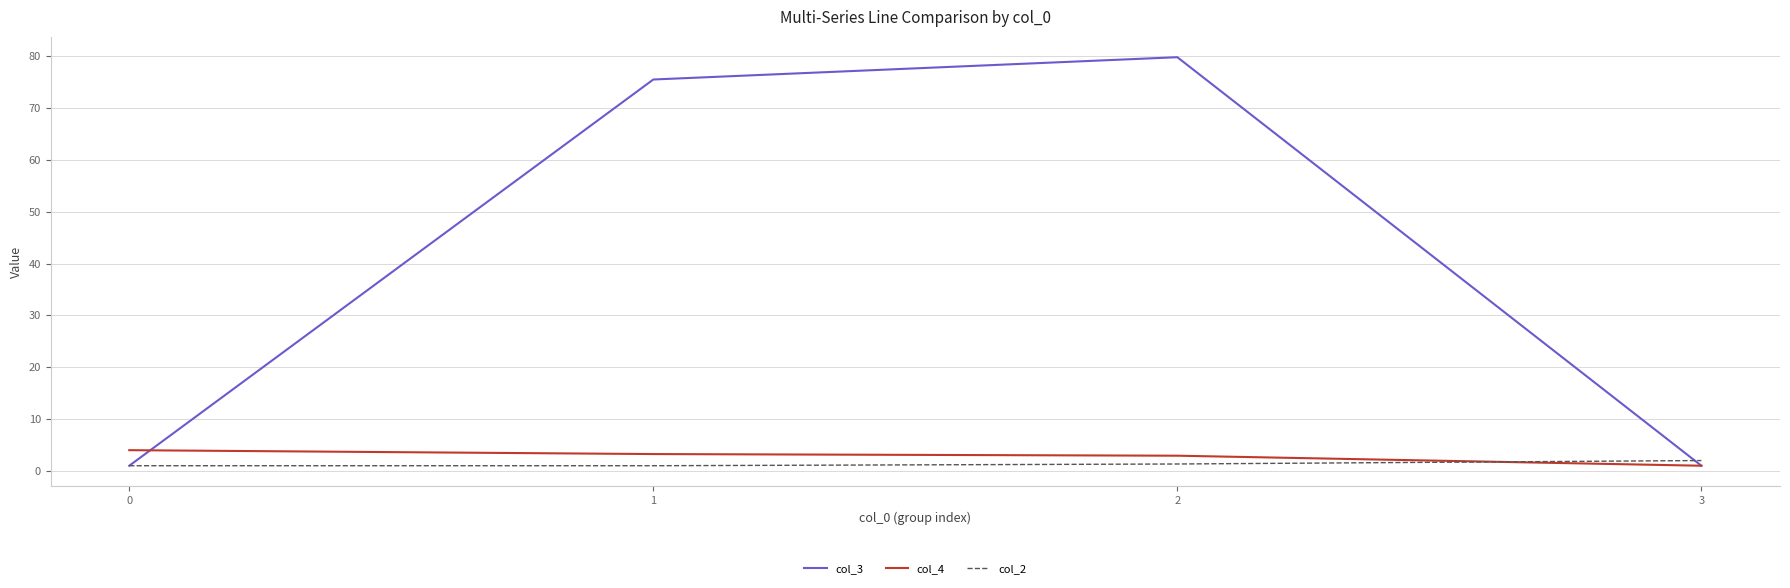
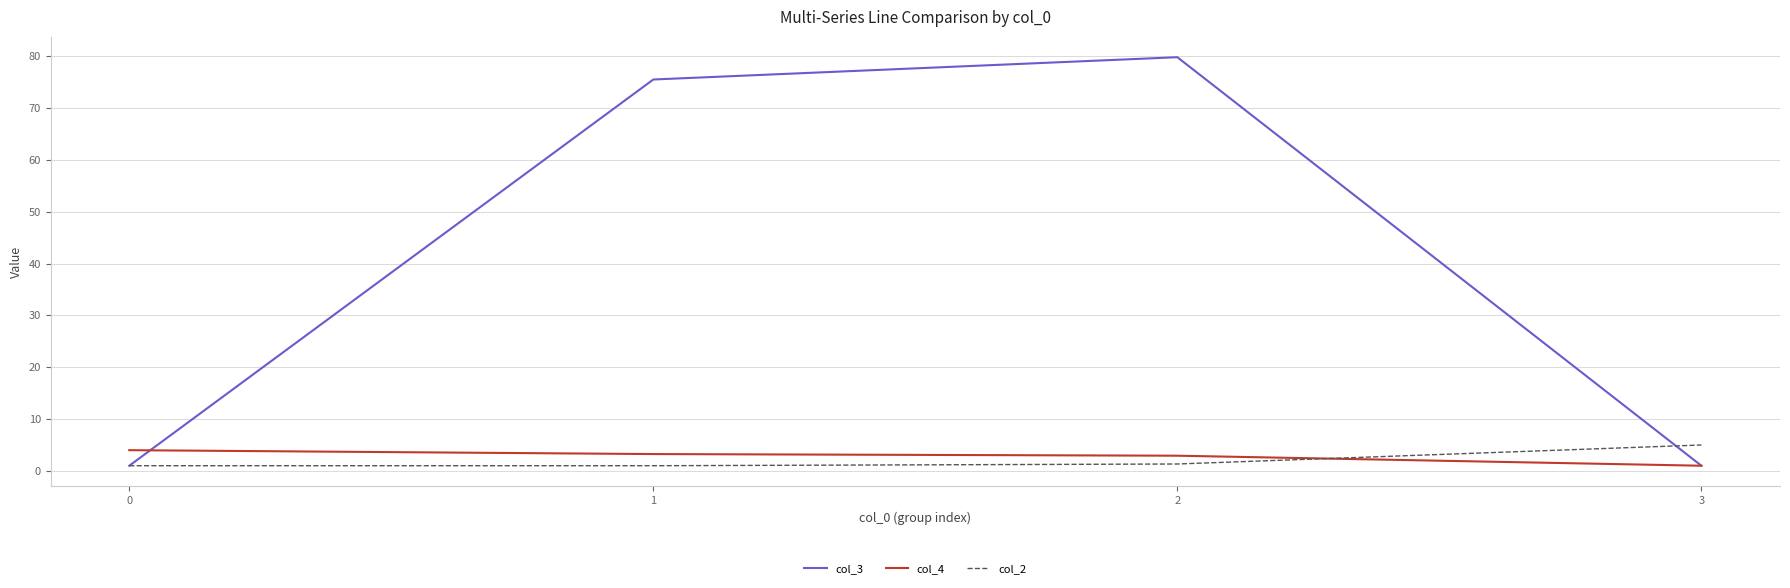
  {
    "col_3": {
      "1": 76,
      "2": 80
    },
    "col_4": {
      "0": 4,
      "1": 3,
      "2": 3
    },
    "col_2": {
      "1": 1,
      "2": 1,
-     "3": 2
+     "3": 5
    }
  }
